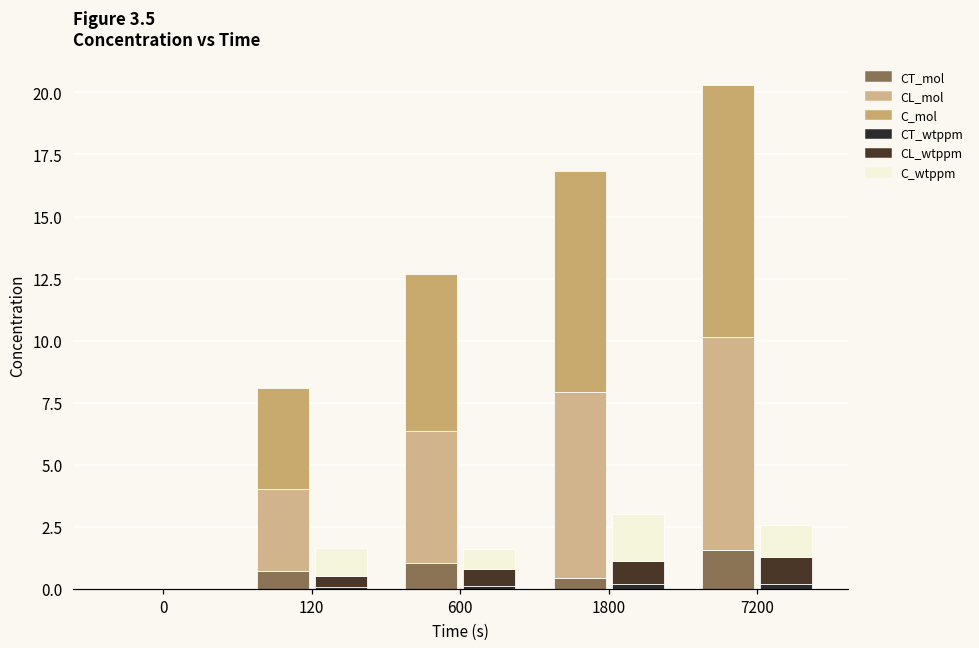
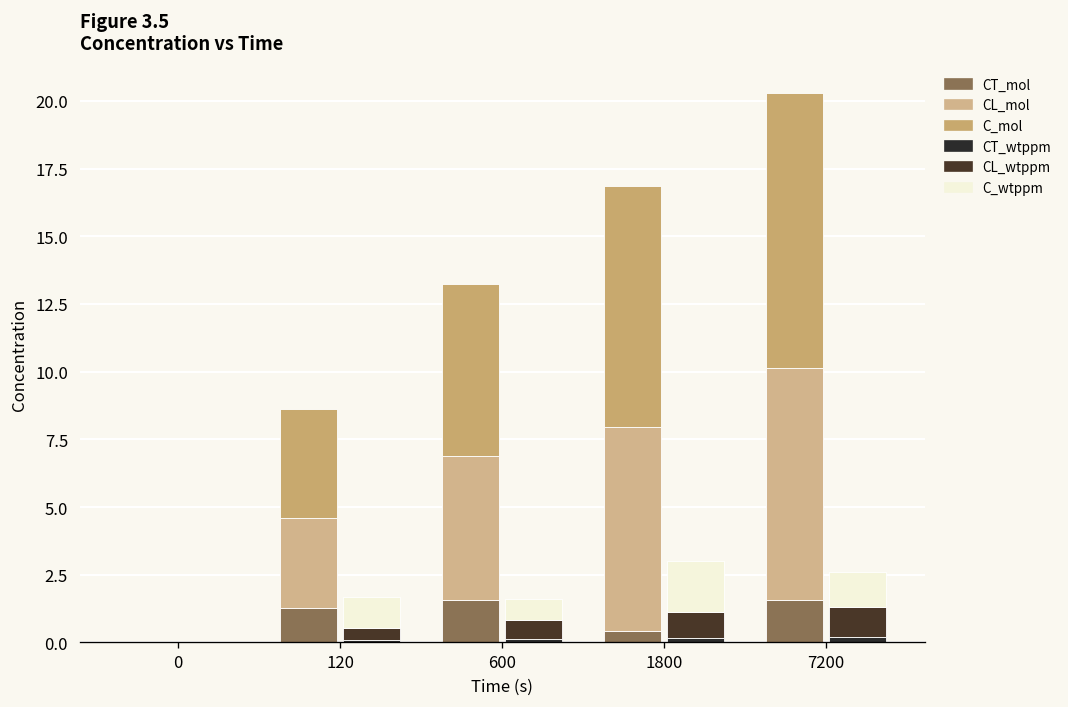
  {
    "CT_mol": {
      "0": 0.0,
-     "120": 0.7,
-     "600": 1.0,
+     "120": 1.3,
+     "600": 1.6,
      "1800": 0.4,
      "7200": 1.6
    },
    "C_wtppm": {
      "0": 0.0,
      "120": 1.1,
      "600": 0.8,
      "1800": 1.9,
      "7200": 1.3
    }
  }
